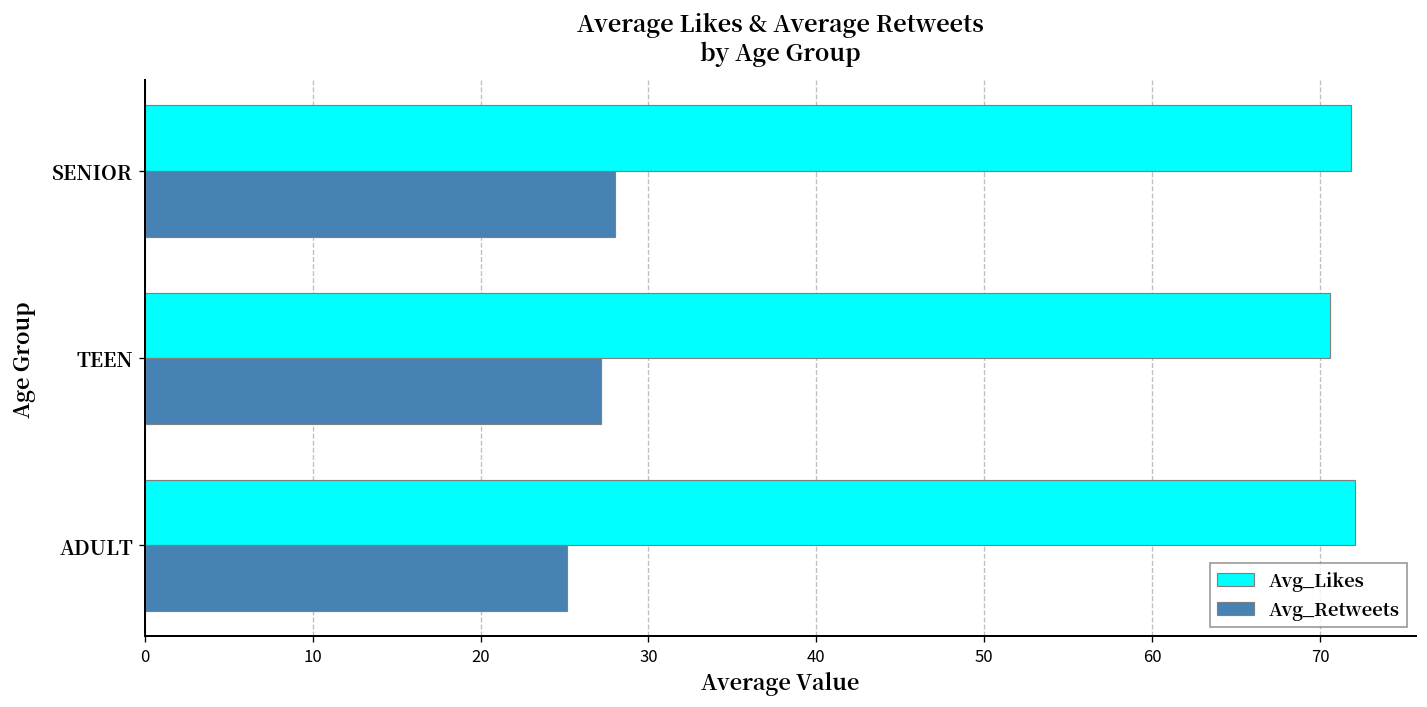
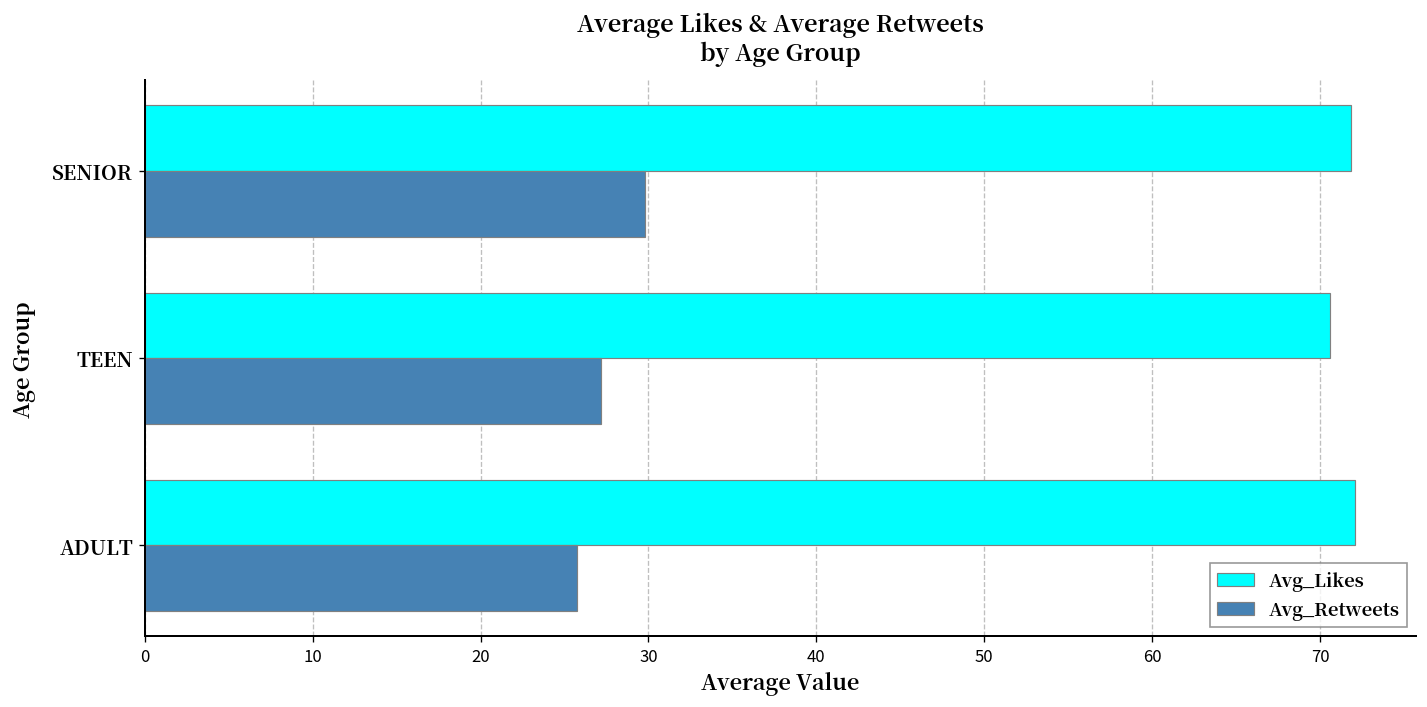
  {
    "Avg_Likes": {
      "SENIOR": 71.8,
      "TEEN": 70.6,
      "ADULT": 72.1
    },
    "Avg_Retweets": {
-     "SENIOR": 28.0,
+     "SENIOR": 29.8,
      "TEEN": 27.2,
-     "ADULT": 25.1
+     "ADULT": 25.7
    }
  }
